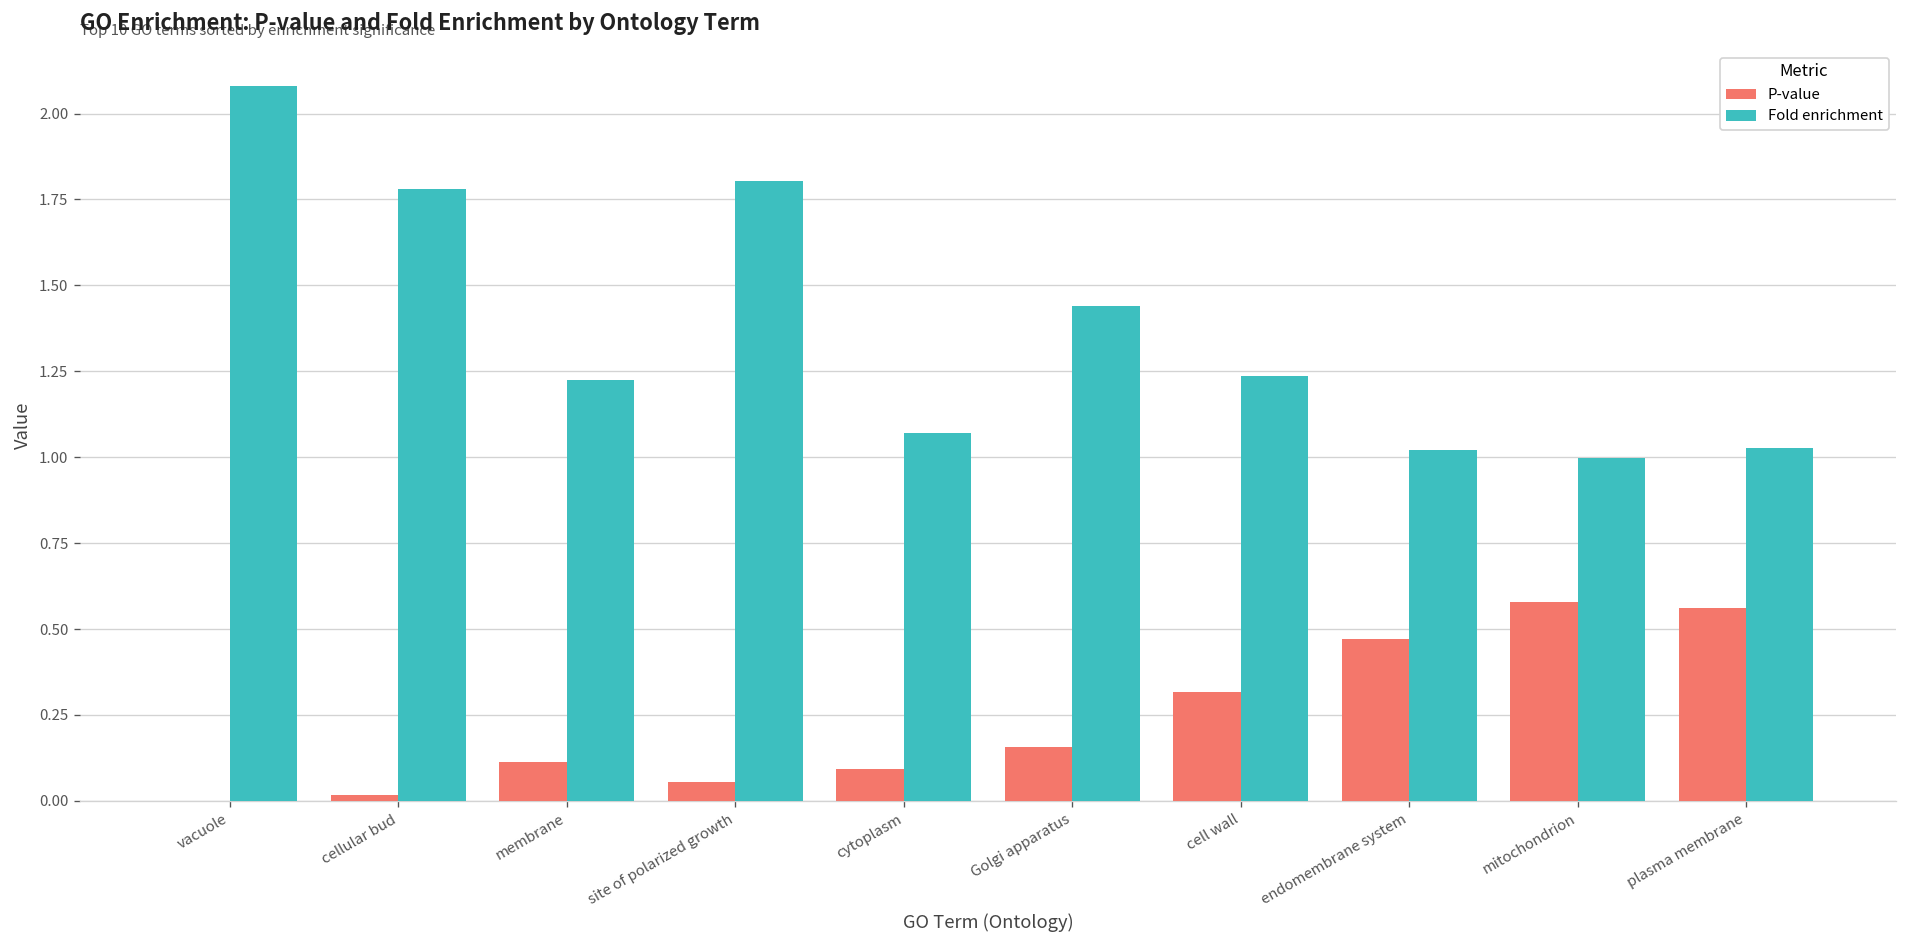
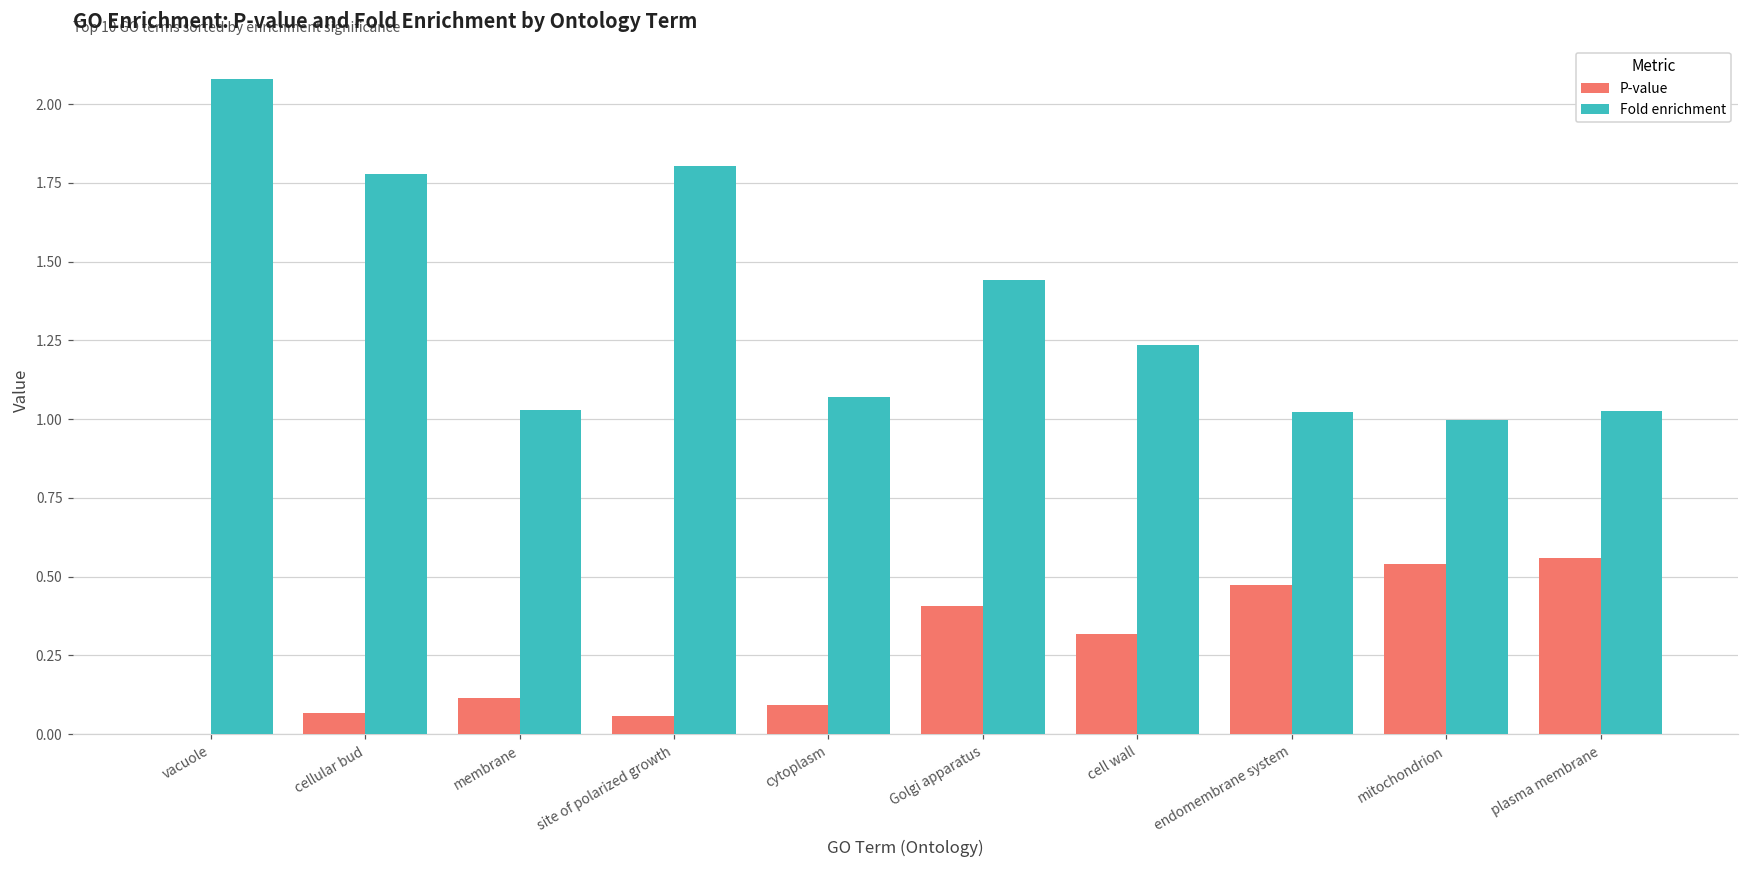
  {
    "P-value": {
-     "cellular bud": 0.02,
+     "cellular bud": 0.07,
      "membrane": 0.11,
      "site of polarized growth": 0.06,
      "cytoplasm": 0.09,
-     "Golgi apparatus": 0.16,
+     "Golgi apparatus": 0.41,
      "cell wall": 0.32,
      "endomembrane system": 0.47,
-     "mitochondrion": 0.58,
+     "mitochondrion": 0.54,
      "plasma membrane": 0.56
    },
    "Fold enrichment": {
      "vacuole": 2.08,
      "cellular bud": 1.78,
-     "membrane": 1.22,
+     "membrane": 1.03,
      "site of polarized growth": 1.80,
      "cytoplasm": 1.07,
      "Golgi apparatus": 1.44,
      "cell wall": 1.24,
      "endomembrane system": 1.02,
      "mitochondrion": 1.00,
      "plasma membrane": 1.03
    }
  }
